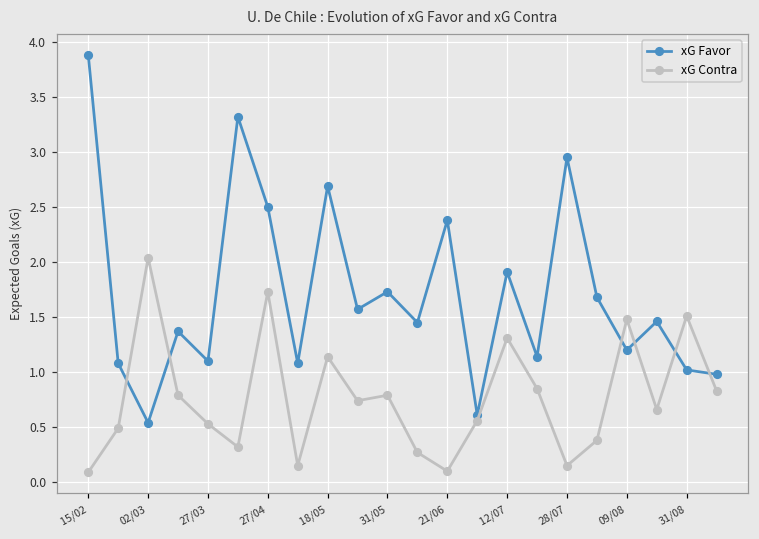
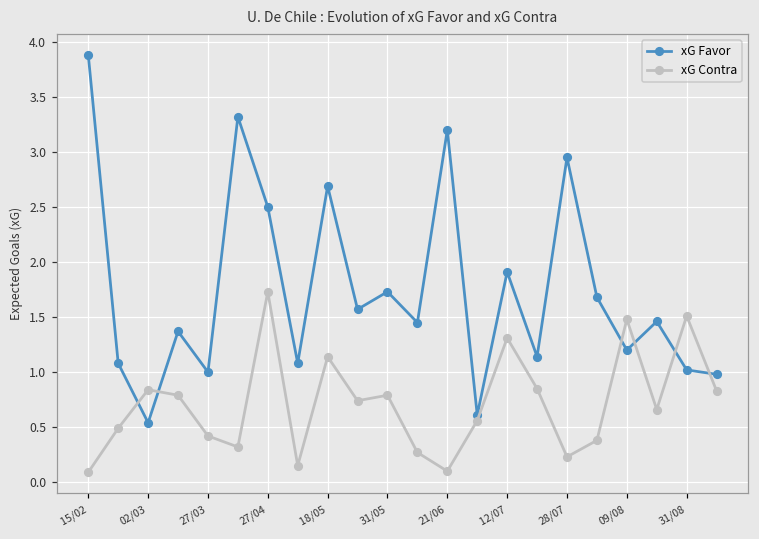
  {
    "xG Favor": {
      "15/02": 3.88,
      "02/03": 0.54,
-     "27/03": 1.1,
+     "27/03": 1.0,
      "27/04": 2.50,
      "18/05": 2.69,
      "31/05": 1.73,
-     "21/06": 2.38,
+     "21/06": 3.20,
      "12/07": 1.91,
      "28/07": 2.95,
      "09/08": 1.20,
      "31/08": 1.02
    },
    "xG Contra": {
      "15/02": 0.09,
-     "02/03": 2.04,
-     "27/03": 0.53,
+     "02/03": 0.84,
+     "27/03": 0.42,
      "27/04": 1.73,
      "18/05": 1.14,
      "31/05": 0.79,
      "21/06": 0.10,
      "12/07": 1.31,
-     "28/07": 0.15,
+     "28/07": 0.23,
      "09/08": 1.48,
      "31/08": 1.51
    }
  }
